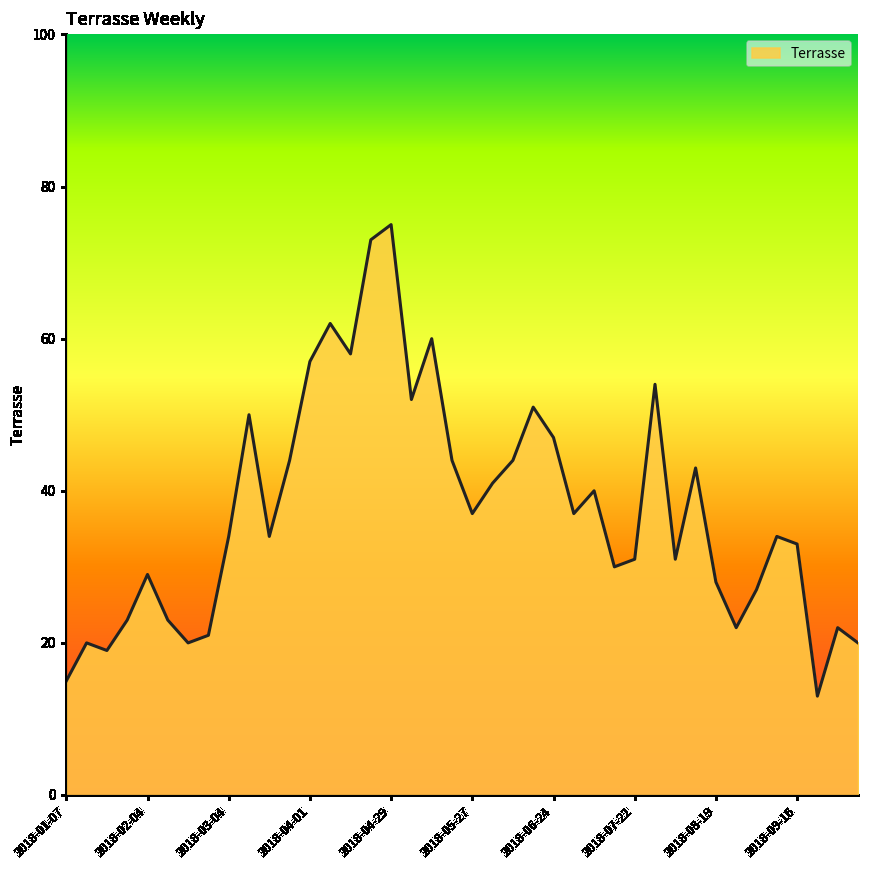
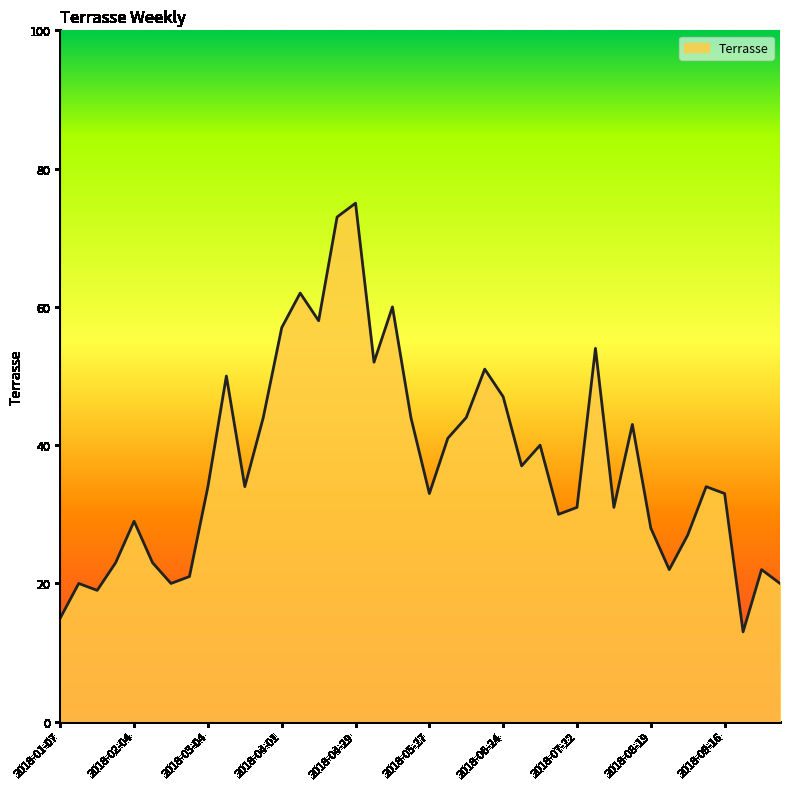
  {
    "2018-01-07": 15,
    "2018-02-04": 29,
    "2018-03-04": 34,
    "2018-04-01": 57,
    "2018-04-29": 75,
-   "2018-05-27": 37,
+   "2018-05-27": 33,
    "2018-06-24": 47,
    "2018-07-22": 31,
    "2018-08-19": 28,
    "2018-09-16": 33
  }
